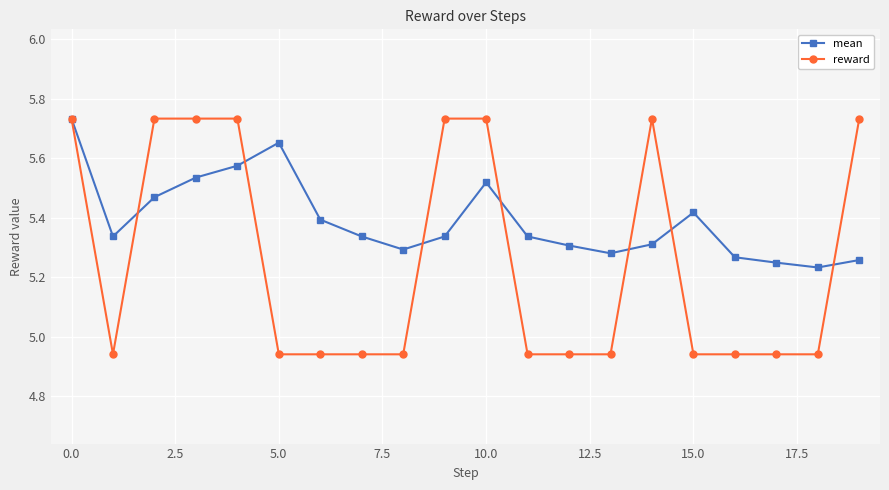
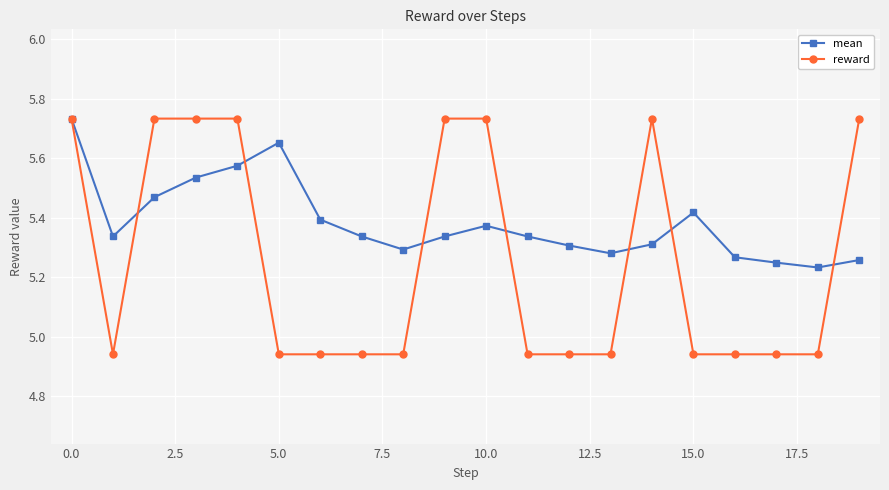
  {
    "mean": {
      "5.0": 5.65,
-     "10.0": 5.52,
+     "10.0": 5.37,
      "15.0": 5.42
    },
    "reward": {
      "5.0": 4.94,
      "10.0": 5.73,
      "15.0": 4.94
    }
  }
